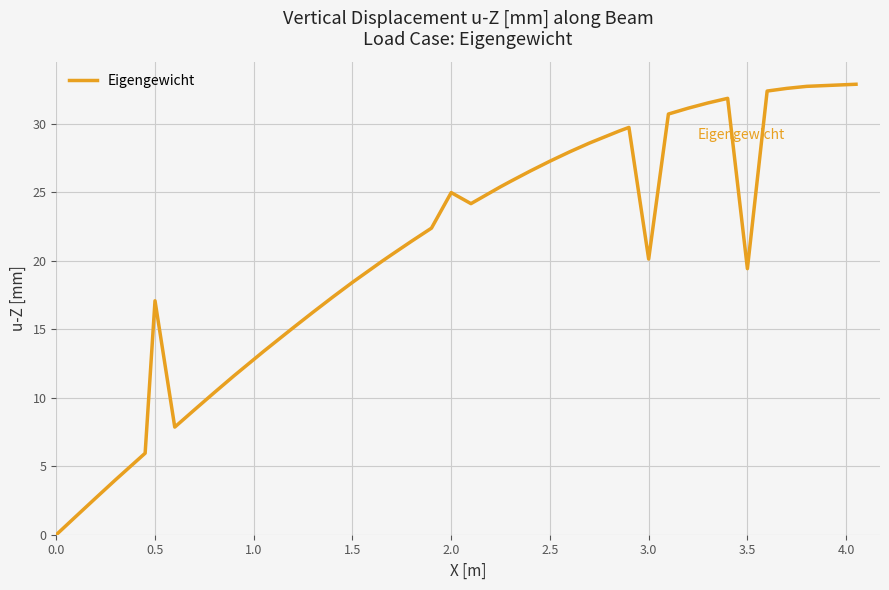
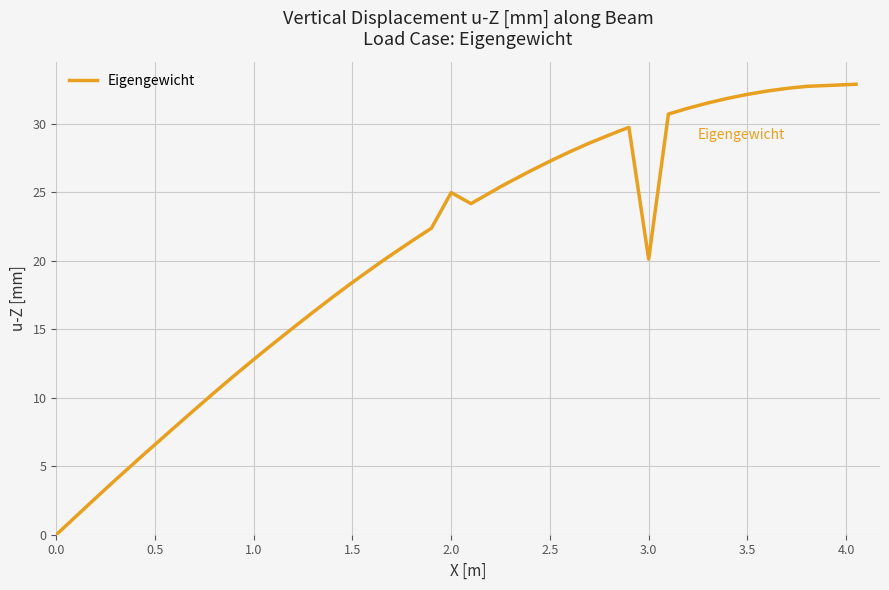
  {
    "0.0": 0.0,
-   "0.5": 17.1,
+   "0.5": 6.6,
    "1.5": 18.4,
    "2.0": 25.0,
    "2.5": 27.3,
    "3.0": 20.1,
-   "3.5": 19.4
+   "3.5": 32.1
  }
